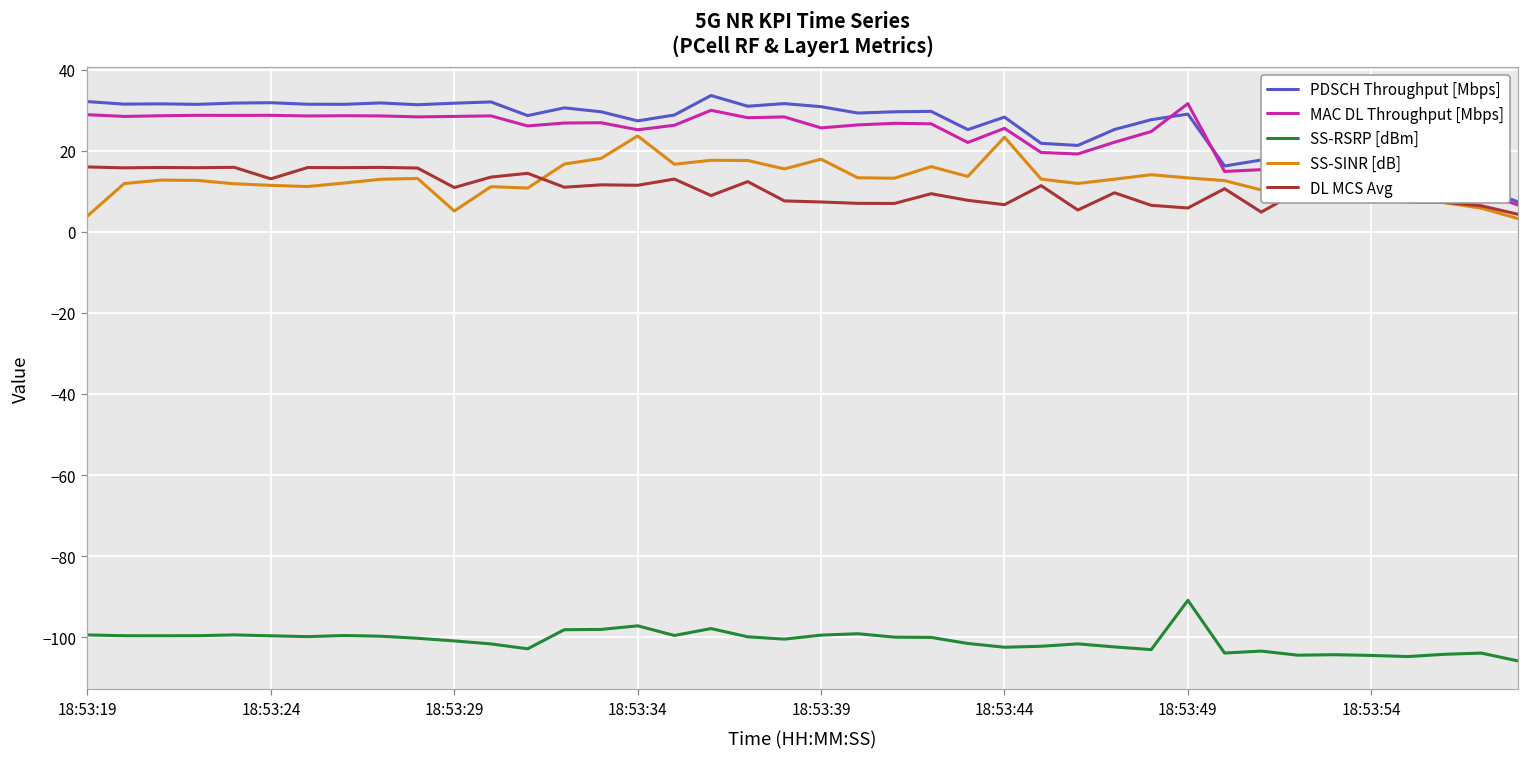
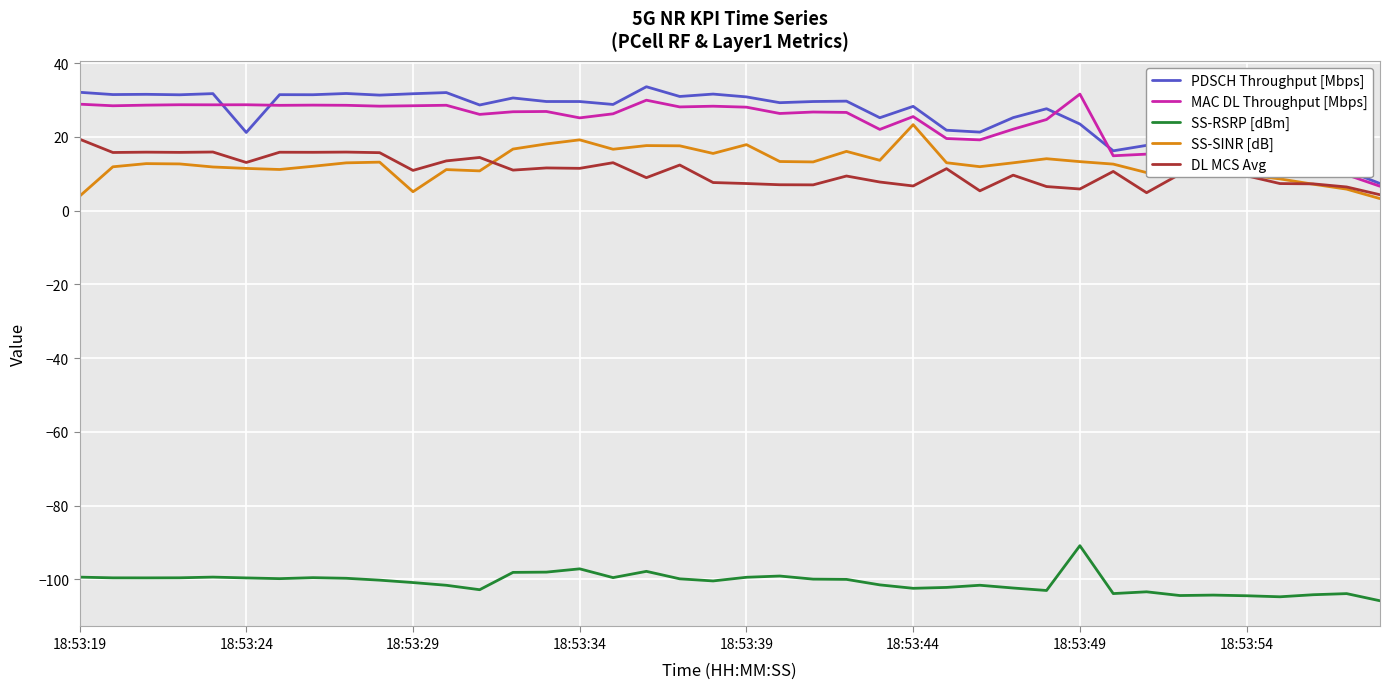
  {
    "PDSCH Throughput [Mbps]": {
      "18:53:19": 32,
-     "18:53:24": 32,
+     "18:53:24": 21,
      "18:53:29": 32,
-     "18:53:34": 27,
+     "18:53:34": 30,
      "18:53:39": 31,
      "18:53:44": 28,
-     "18:53:49": 29
+     "18:53:49": 23
    },
    "MAC DL Throughput [Mbps]": {
      "18:53:19": 29,
      "18:53:24": 29,
      "18:53:29": 28,
      "18:53:34": 25,
-     "18:53:39": 26,
+     "18:53:39": 28,
      "18:53:44": 25,
      "18:53:49": 32
    },
    "SS-RSRP [dBm]": {
      "18:53:19": -99,
      "18:53:24": -100,
      "18:53:29": -101,
      "18:53:34": -97,
      "18:53:39": -99,
      "18:53:44": -102,
      "18:53:49": -91,
      "18:53:54": -104
    },
    "SS-SINR [dB]": {
      "18:53:19": 4,
      "18:53:24": 11,
      "18:53:29": 5,
-     "18:53:34": 24,
+     "18:53:34": 19,
      "18:53:39": 18,
      "18:53:44": 23,
      "18:53:49": 13
    },
    "DL MCS Avg": {
-     "18:53:19": 16,
+     "18:53:19": 19,
      "18:53:24": 13,
      "18:53:29": 11,
      "18:53:34": 11,
      "18:53:39": 7,
      "18:53:44": 7,
      "18:53:49": 6
    }
  }
